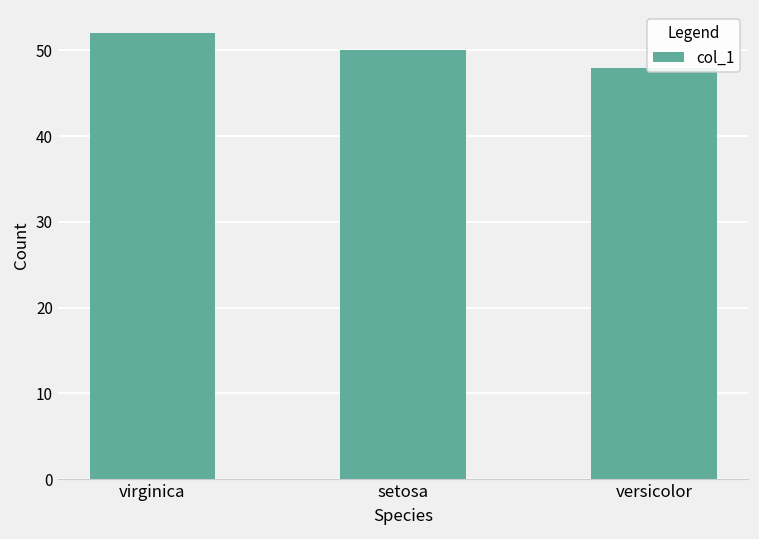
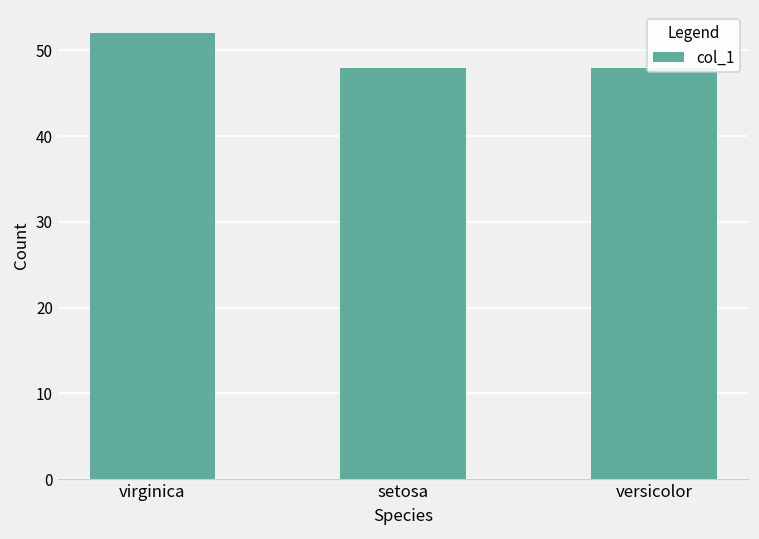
  {
    "virginica": 52,
-   "setosa": 50
+   "setosa": 48
  }
